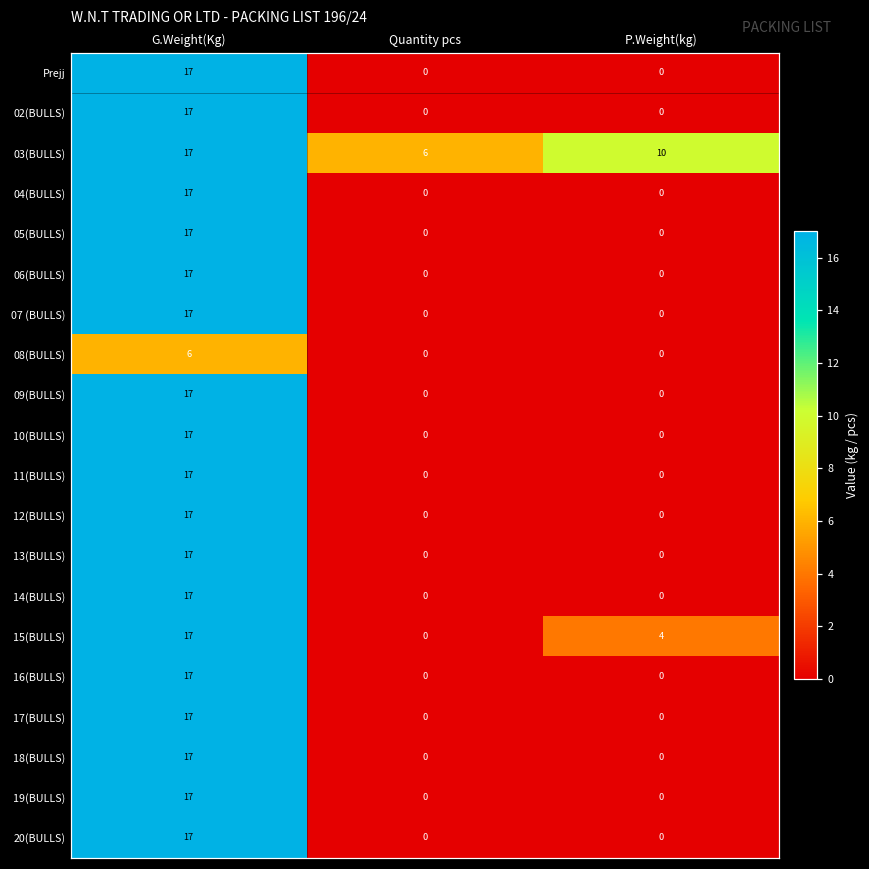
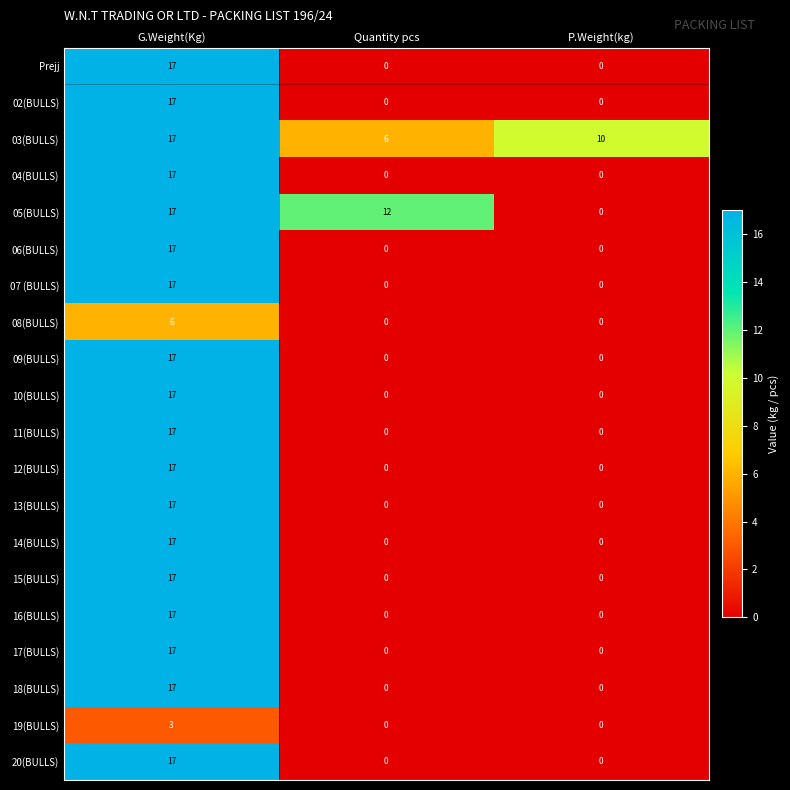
  {
    "Prejj": {
      "G.Weight(Kg)": 17,
      "Quantity pcs": 0,
      "P.Weight(kg)": 0
    },
    "02(BULLS)": {
      "G.Weight(Kg)": 17,
      "Quantity pcs": 0,
      "P.Weight(kg)": 0
    },
    "03(BULLS)": {
      "G.Weight(Kg)": 17,
      "Quantity pcs": 6,
      "P.Weight(kg)": 10
    },
    "04(BULLS)": {
      "G.Weight(Kg)": 17,
      "Quantity pcs": 0,
      "P.Weight(kg)": 0
    },
    "05(BULLS)": {
      "G.Weight(Kg)": 17,
-     "Quantity pcs": 0,
+     "Quantity pcs": 12,
      "P.Weight(kg)": 0
    },
    "06(BULLS)": {
      "G.Weight(Kg)": 17,
      "Quantity pcs": 0,
      "P.Weight(kg)": 0
    },
    "07 (BULLS)": {
      "G.Weight(Kg)": 17,
      "Quantity pcs": 0,
      "P.Weight(kg)": 0
    },
    "08(BULLS)": {
      "G.Weight(Kg)": 6,
      "Quantity pcs": 0,
      "P.Weight(kg)": 0
    },
    "09(BULLS)": {
      "G.Weight(Kg)": 17,
      "Quantity pcs": 0,
      "P.Weight(kg)": 0
    },
    "10(BULLS)": {
      "G.Weight(Kg)": 17,
      "Quantity pcs": 0,
      "P.Weight(kg)": 0
    },
    "11(BULLS)": {
      "G.Weight(Kg)": 17,
      "Quantity pcs": 0,
      "P.Weight(kg)": 0
    },
    "12(BULLS)": {
      "G.Weight(Kg)": 17,
      "Quantity pcs": 0,
      "P.Weight(kg)": 0
    },
    "13(BULLS)": {
      "G.Weight(Kg)": 17,
      "Quantity pcs": 0,
      "P.Weight(kg)": 0
    },
    "14(BULLS)": {
      "G.Weight(Kg)": 17,
      "Quantity pcs": 0,
      "P.Weight(kg)": 0
    },
    "15(BULLS)": {
      "G.Weight(Kg)": 17,
      "Quantity pcs": 0,
-     "P.Weight(kg)": 4
+     "P.Weight(kg)": 0
    },
    "16(BULLS)": {
      "G.Weight(Kg)": 17,
      "Quantity pcs": 0,
      "P.Weight(kg)": 0
    },
    "17(BULLS)": {
      "G.Weight(Kg)": 17,
      "Quantity pcs": 0,
      "P.Weight(kg)": 0
    },
    "18(BULLS)": {
      "G.Weight(Kg)": 17,
      "Quantity pcs": 0,
      "P.Weight(kg)": 0
    },
    "19(BULLS)": {
-     "G.Weight(Kg)": 17,
+     "G.Weight(Kg)": 3,
      "Quantity pcs": 0,
      "P.Weight(kg)": 0
    },
    "20(BULLS)": {
      "G.Weight(Kg)": 17,
      "Quantity pcs": 0,
      "P.Weight(kg)": 0
    }
  }
